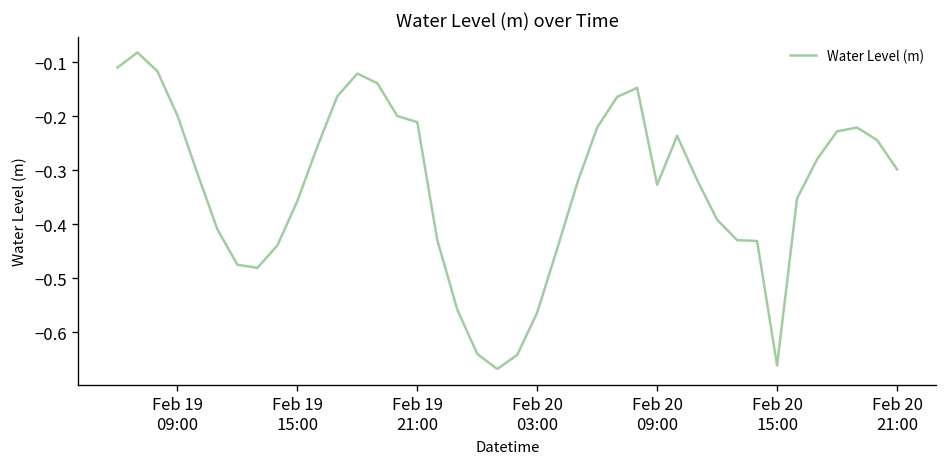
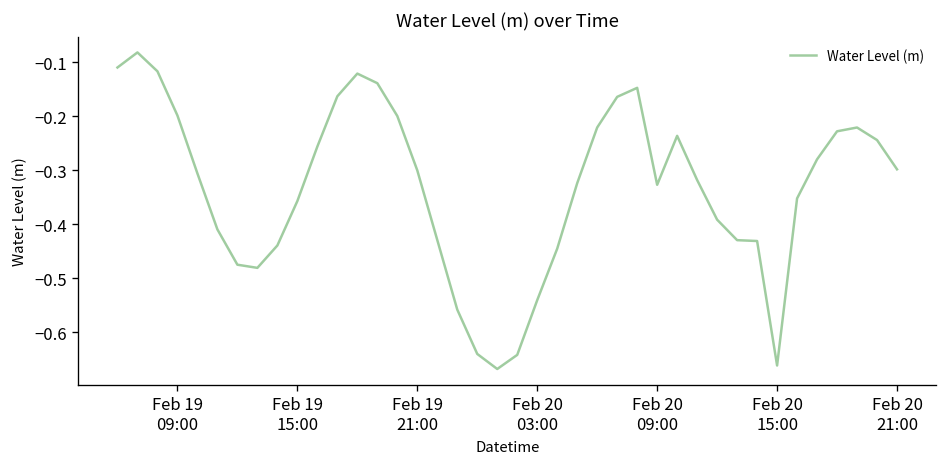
  {
    "Feb 19 09:00": -0.20,
    "Feb 19 15:00": -0.36,
-   "Feb 19 21:00": -0.21,
-   "Feb 20 03:00": -0.56,
+   "Feb 19 21:00": -0.30,
+   "Feb 20 03:00": -0.54,
    "Feb 20 09:00": -0.33,
    "Feb 20 15:00": -0.66,
    "Feb 20 21:00": -0.30
  }
